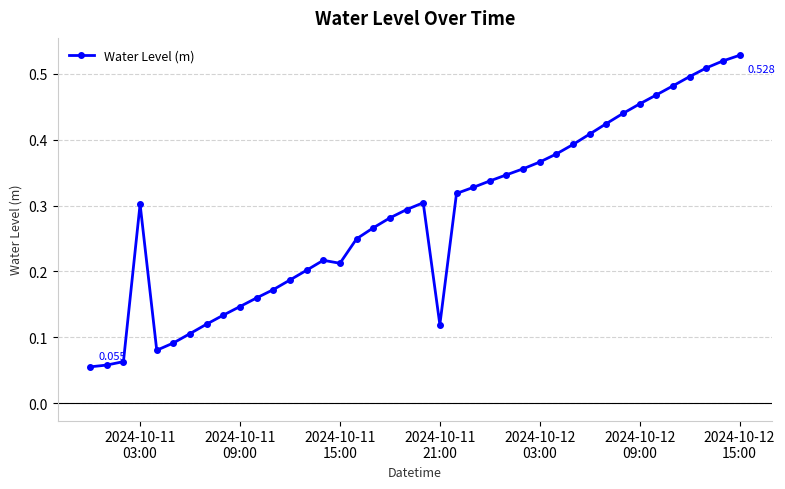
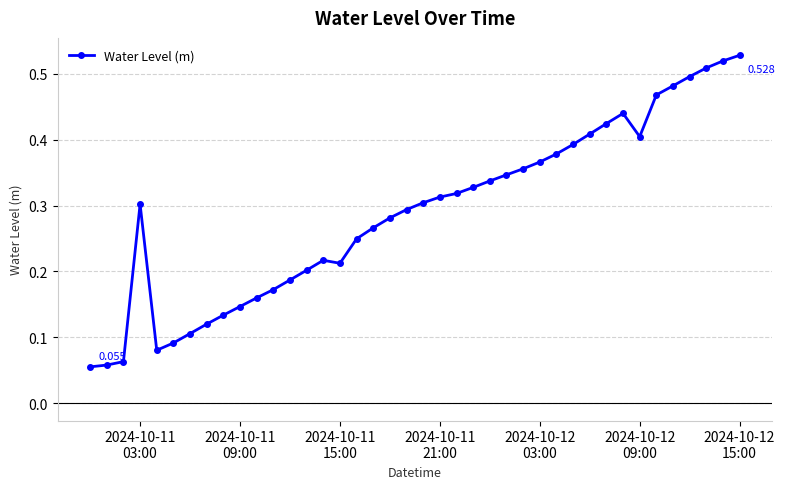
  {
    "2024-10-11 03:00": 0.30,
    "2024-10-11 09:00": 0.15,
    "2024-10-11 15:00": 0.21,
-   "2024-10-11 21:00": 0.12,
+   "2024-10-11 21:00": 0.31,
    "2024-10-12 03:00": 0.37,
-   "2024-10-12 09:00": 0.45
+   "2024-10-12 09:00": 0.40
  }
